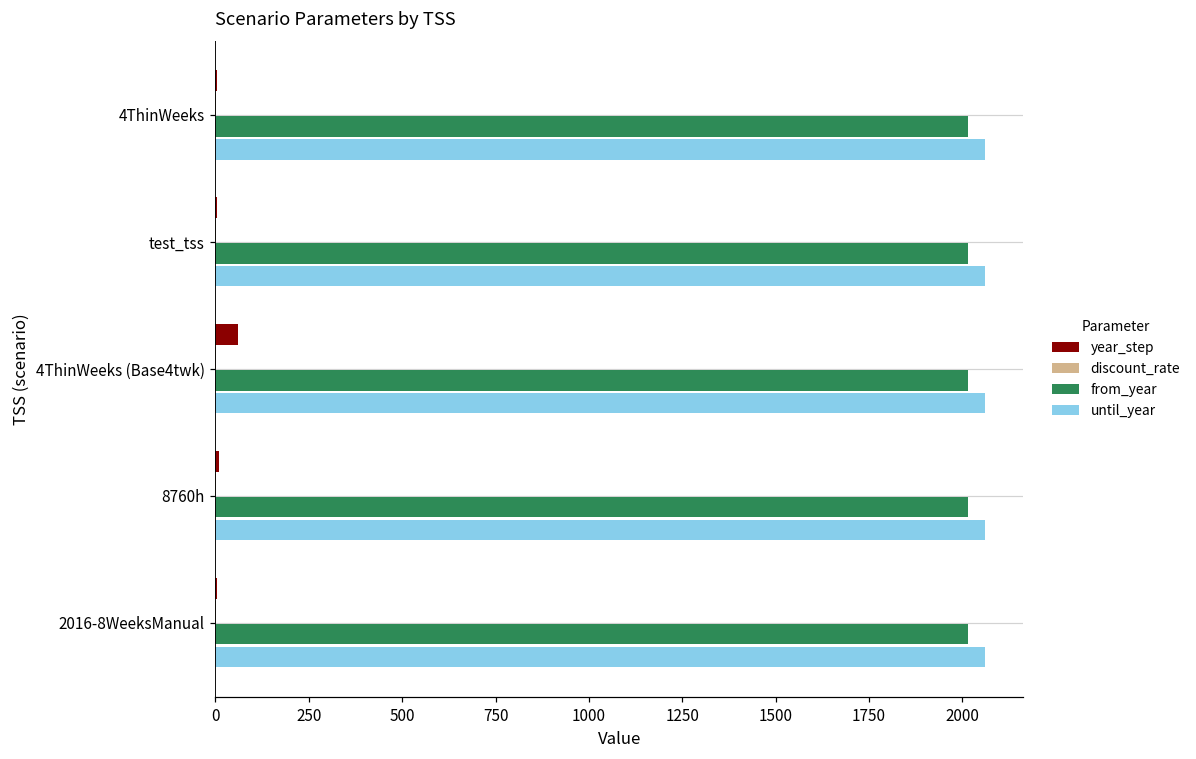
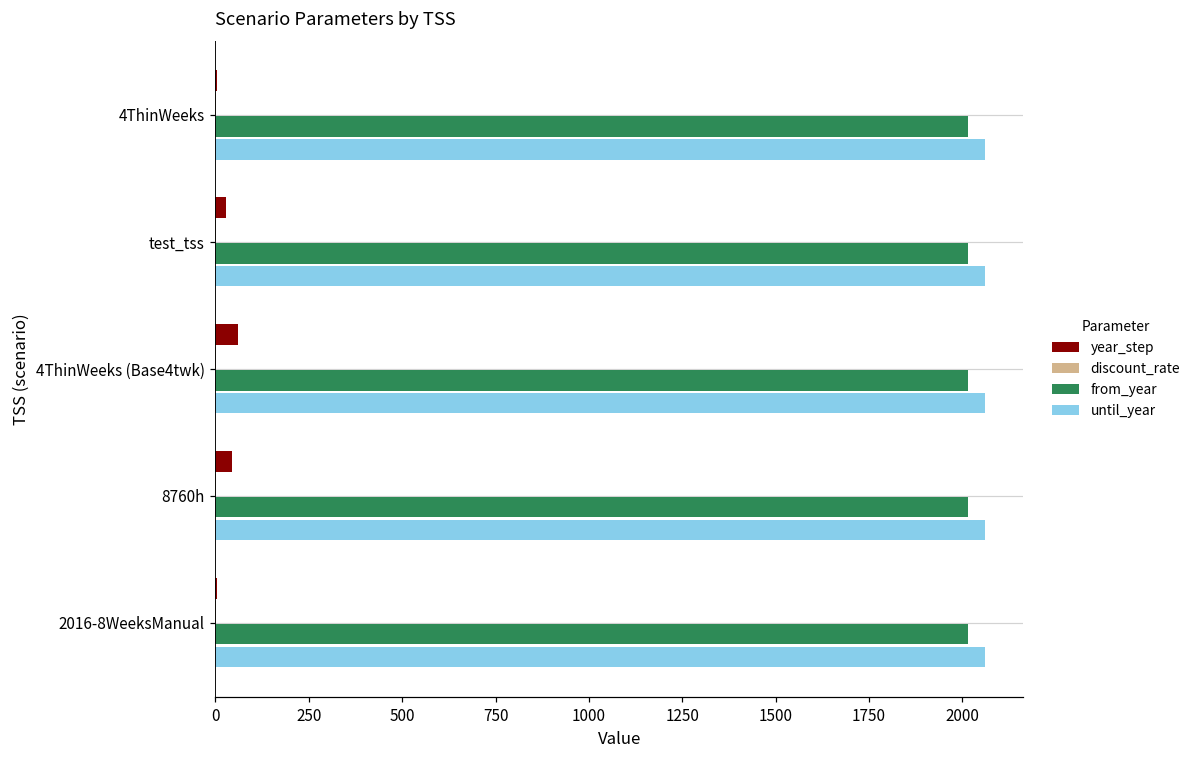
  {
    "year_step": {
-     "test_tss": 10,
+     "test_tss": 30,
      "4ThinWeeks (Base4twk)": 60,
-     "8760h": 10
+     "8760h": 50
    },
    "from_year": {
      "4ThinWeeks": 2020,
      "test_tss": 2020,
      "4ThinWeeks (Base4twk)": 2020,
      "8760h": 2020,
      "2016-8WeeksManual": 2020
    },
    "until_year": {
      "4ThinWeeks": 2060,
      "test_tss": 2060,
      "4ThinWeeks (Base4twk)": 2060,
      "8760h": 2060,
      "2016-8WeeksManual": 2060
    }
  }
